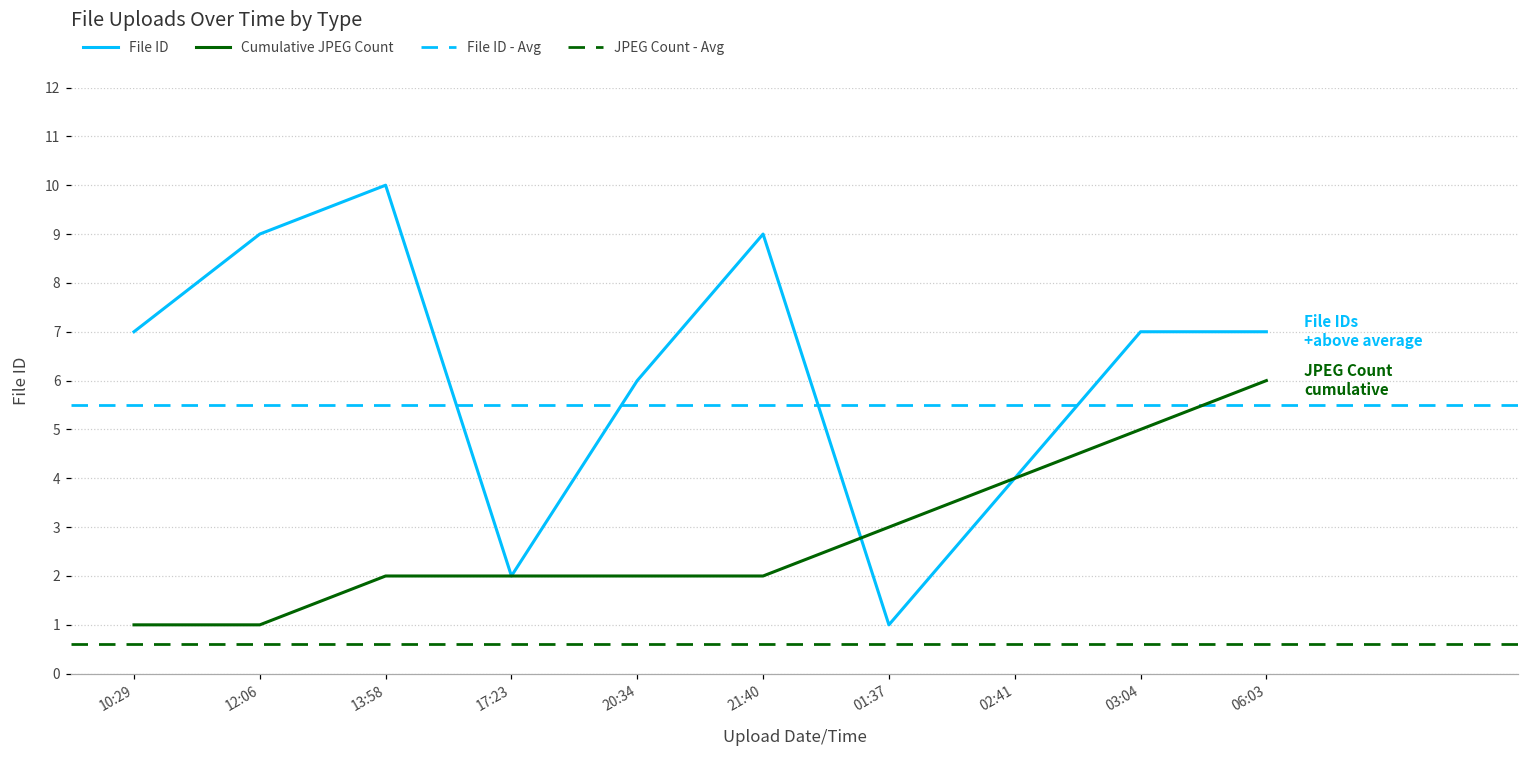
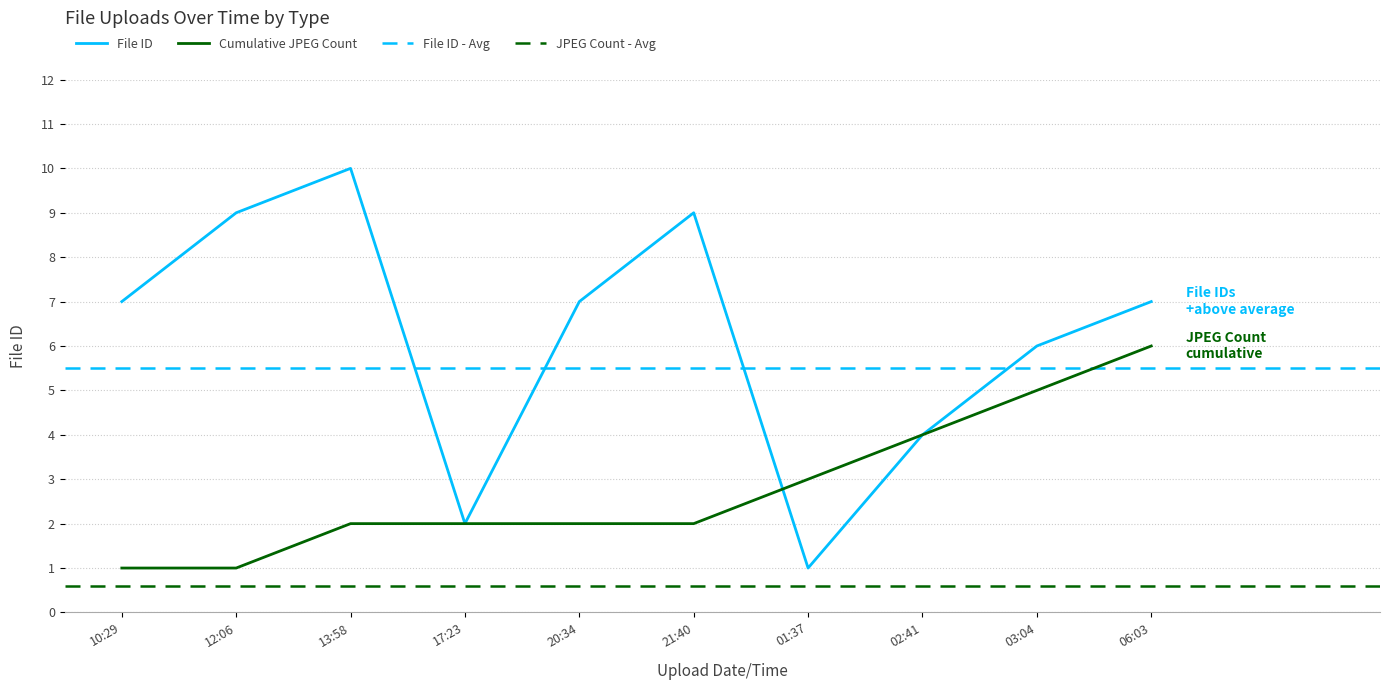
  {
    "File ID": {
      "10:29": 7,
      "12:06": 9,
      "13:58": 10,
-     "20:34": 6,
+     "20:34": 7,
      "21:40": 9,
      "01:37": 1,
-     "03:04": 7,
+     "03:04": 6,
      "06:03": 7
    },
    "Cumulative JPEG Count": {
      "10:29": 1,
      "12:06": 1,
      "13:58": 2,
      "20:34": 2,
      "21:40": 2,
      "01:37": 3,
      "03:04": 5,
      "06:03": 6
    }
  }
